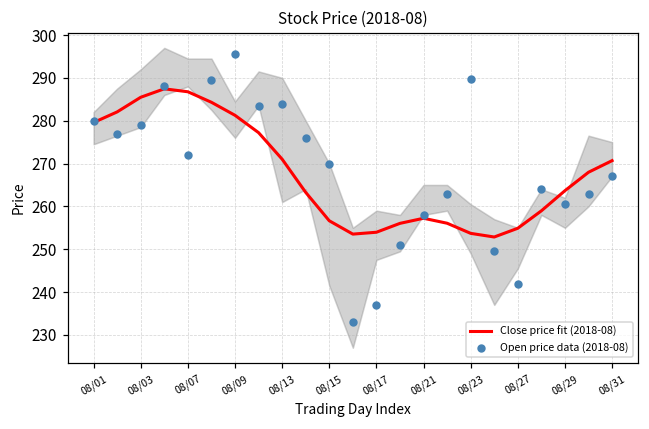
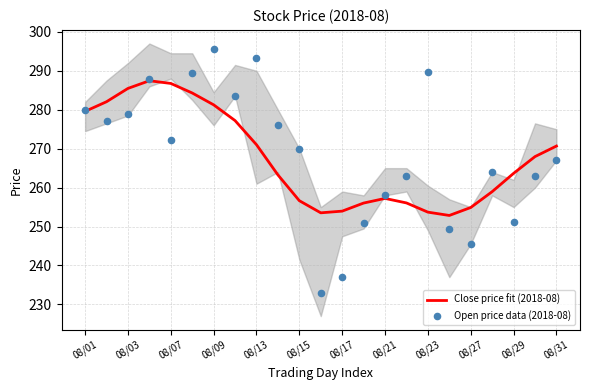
  {
    "Close price fit (2018-08)": {
      "08/03": 285,
      "08/07": 287,
      "08/09": 281,
      "08/13": 271,
      "08/15": 257,
      "08/17": 254,
      "08/21": 257,
      "08/23": 254,
      "08/29": 264,
      "08/31": 271
    },
    "Open price data (2018-08)": {
-     "08/13": 284,
-     "08/27": 242,
-     "08/29": 261
+     "08/13": 293,
+     "08/27": 246,
+     "08/29": 251
    }
  }
